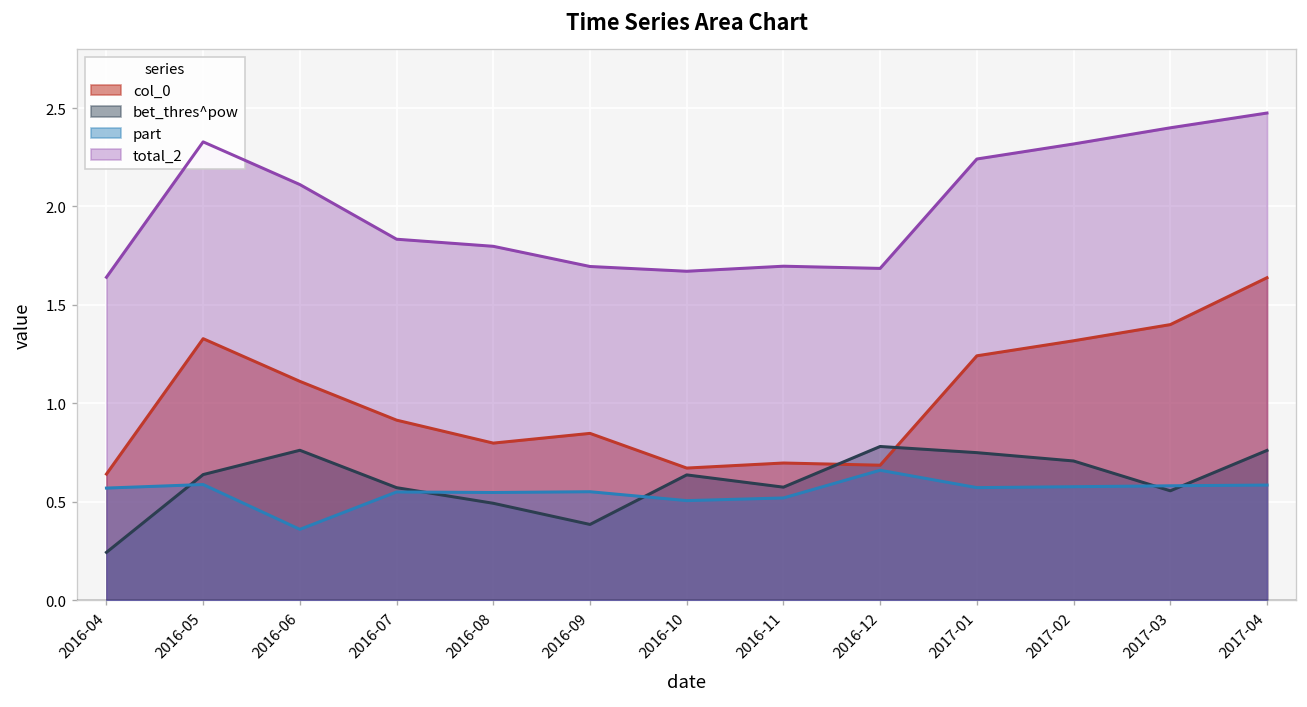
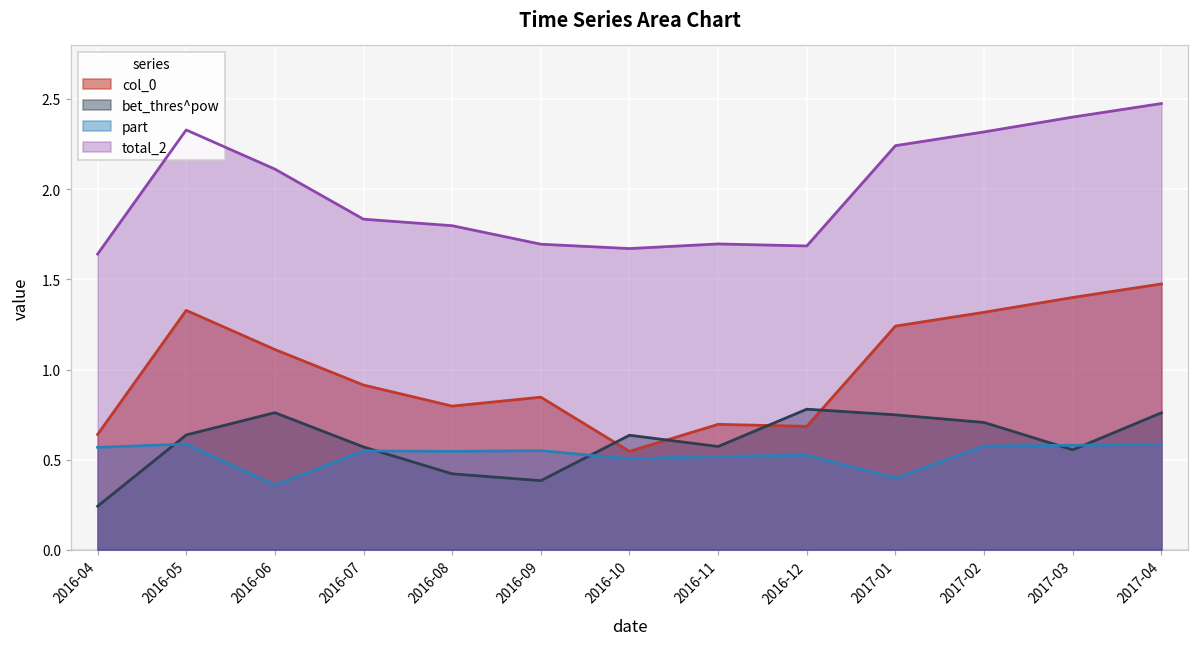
  {
    "col_0": {
      "2016-04": 0.64,
      "2016-05": 1.33,
      "2016-06": 1.11,
      "2016-07": 0.91,
      "2016-08": 0.80,
      "2016-09": 0.85,
-     "2016-10": 0.67,
+     "2016-10": 0.55,
      "2016-11": 0.70,
      "2016-12": 0.69,
      "2017-01": 1.24,
      "2017-02": 1.32,
      "2017-03": 1.40,
-     "2017-04": 1.64
+     "2017-04": 1.47
    },
    "bet_thres^pow": {
      "2016-04": 0.24,
      "2016-05": 0.64,
      "2016-06": 0.76,
      "2016-07": 0.57,
-     "2016-08": 0.49,
+     "2016-08": 0.42,
      "2016-09": 0.38,
      "2016-10": 0.64,
      "2016-11": 0.57,
      "2016-12": 0.78,
      "2017-01": 0.75,
      "2017-02": 0.71,
      "2017-03": 0.56,
      "2017-04": 0.76
    },
    "part": {
      "2016-04": 0.57,
      "2016-05": 0.59,
      "2016-06": 0.36,
      "2016-07": 0.55,
      "2016-08": 0.55,
      "2016-09": 0.55,
      "2016-10": 0.51,
      "2016-11": 0.52,
-     "2016-12": 0.66,
-     "2017-01": 0.57,
+     "2016-12": 0.52,
+     "2017-01": 0.40,
      "2017-02": 0.58,
      "2017-03": 0.58,
      "2017-04": 0.58
    },
    "total_2": {
      "2016-04": 1.64,
      "2016-06": 2.11,
      "2016-07": 1.83,
      "2016-08": 1.80,
      "2016-09": 1.69,
      "2016-10": 1.67,
      "2016-11": 1.70,
      "2016-12": 1.69,
      "2017-01": 2.24,
      "2017-02": 2.32,
      "2017-03": 2.40,
      "2017-04": 2.47
    }
  }
